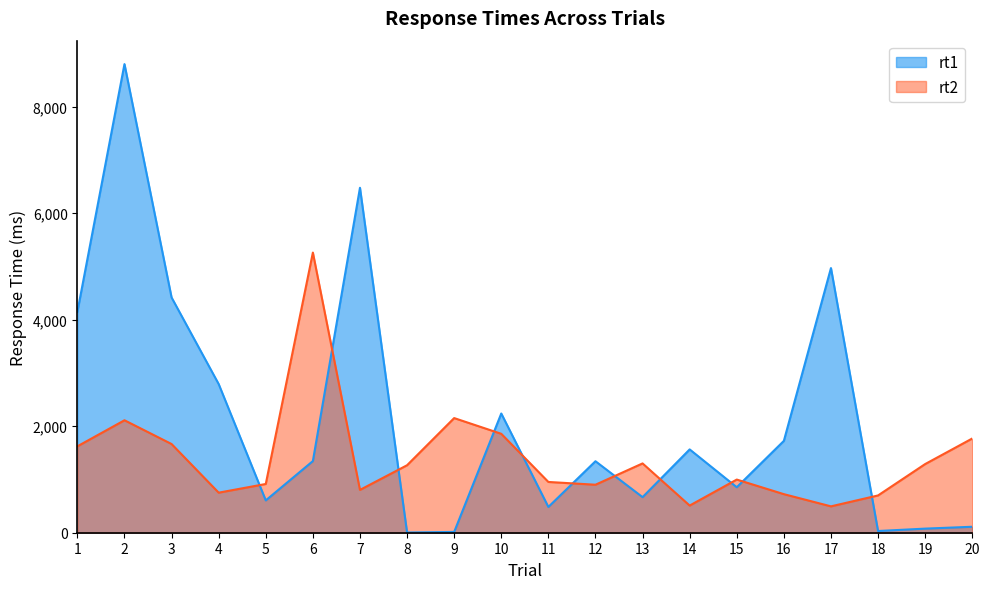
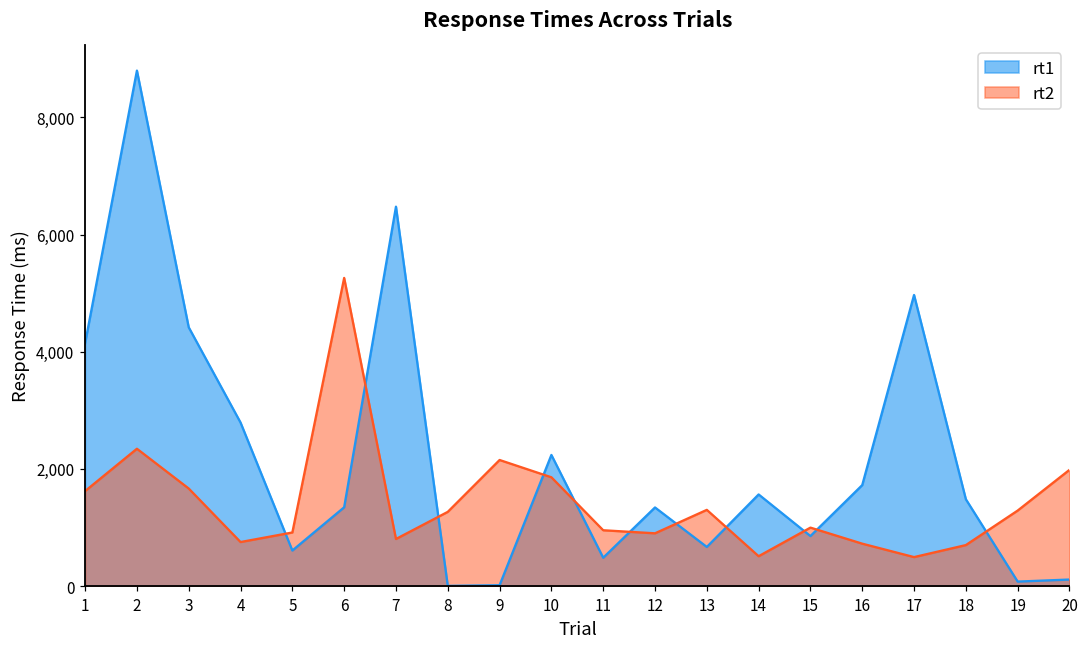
  {
    "rt1": {
      "1": "4,100",
      "2": "8,800",
      "3": "4,400",
      "4": "2,800",
      "5": "600",
      "6": "1,300",
      "7": "6,500",
      "8": "0",
      "9": "0",
      "10": "2,200",
      "11": "500",
      "12": "1,300",
      "13": "700",
      "14": "1,600",
      "15": "900",
      "16": "1,700",
      "17": "5,000",
-     "18": "0",
+     "18": "1,500",
      "19": "100",
      "20": "100"
    },
    "rt2": {
      "1": "1,600",
-     "2": "2,100",
+     "2": "2,300",
      "3": "1,700",
      "4": "800",
      "5": "900",
      "6": "5,300",
      "7": "800",
      "8": "1,300",
      "9": "2,200",
      "10": "1,900",
      "11": "1,000",
      "12": "900",
      "13": "1,300",
      "14": "500",
      "15": "1,000",
      "16": "700",
      "17": "500",
      "18": "700",
      "19": "1,300",
-     "20": "1,800"
+     "20": "2,000"
    }
  }
